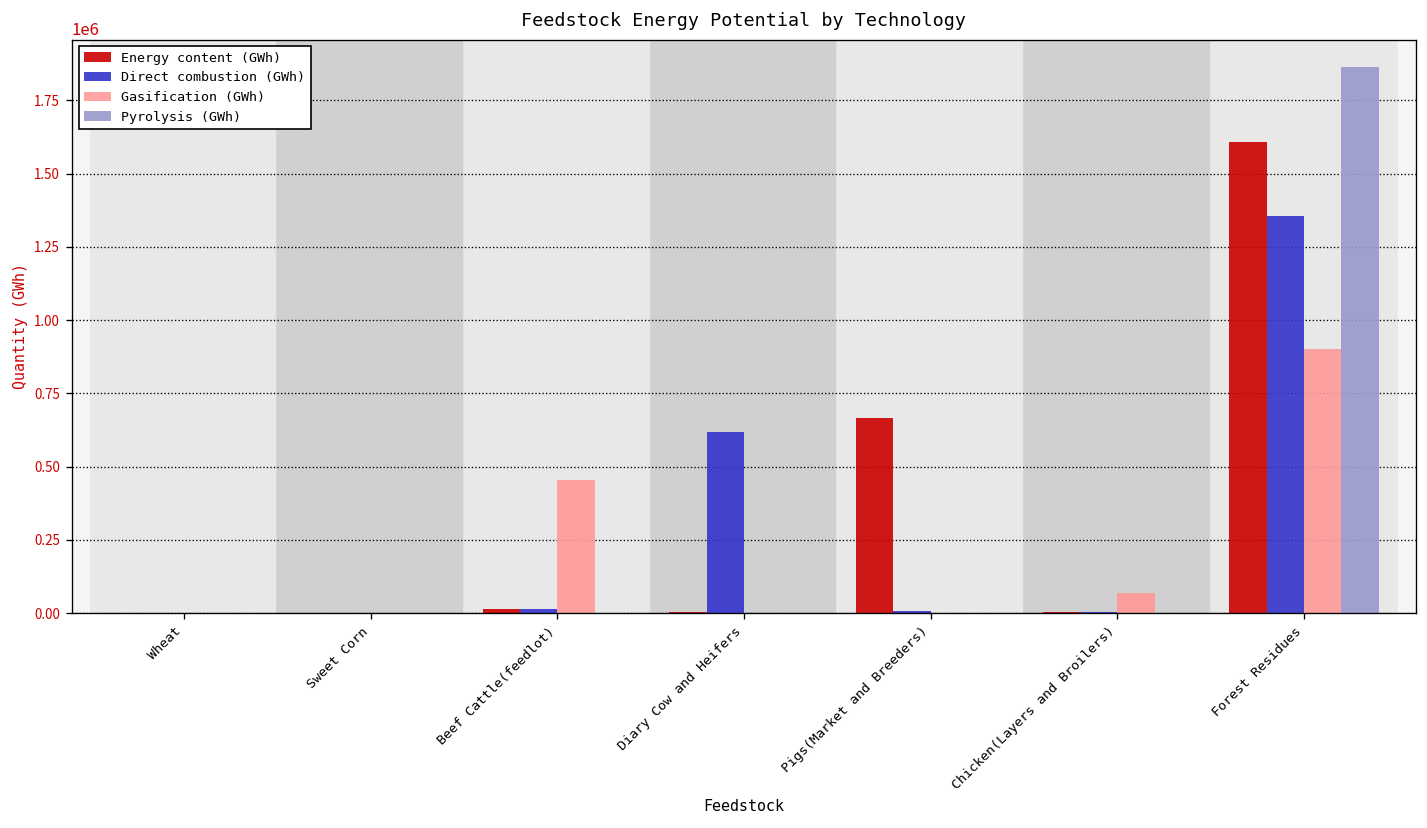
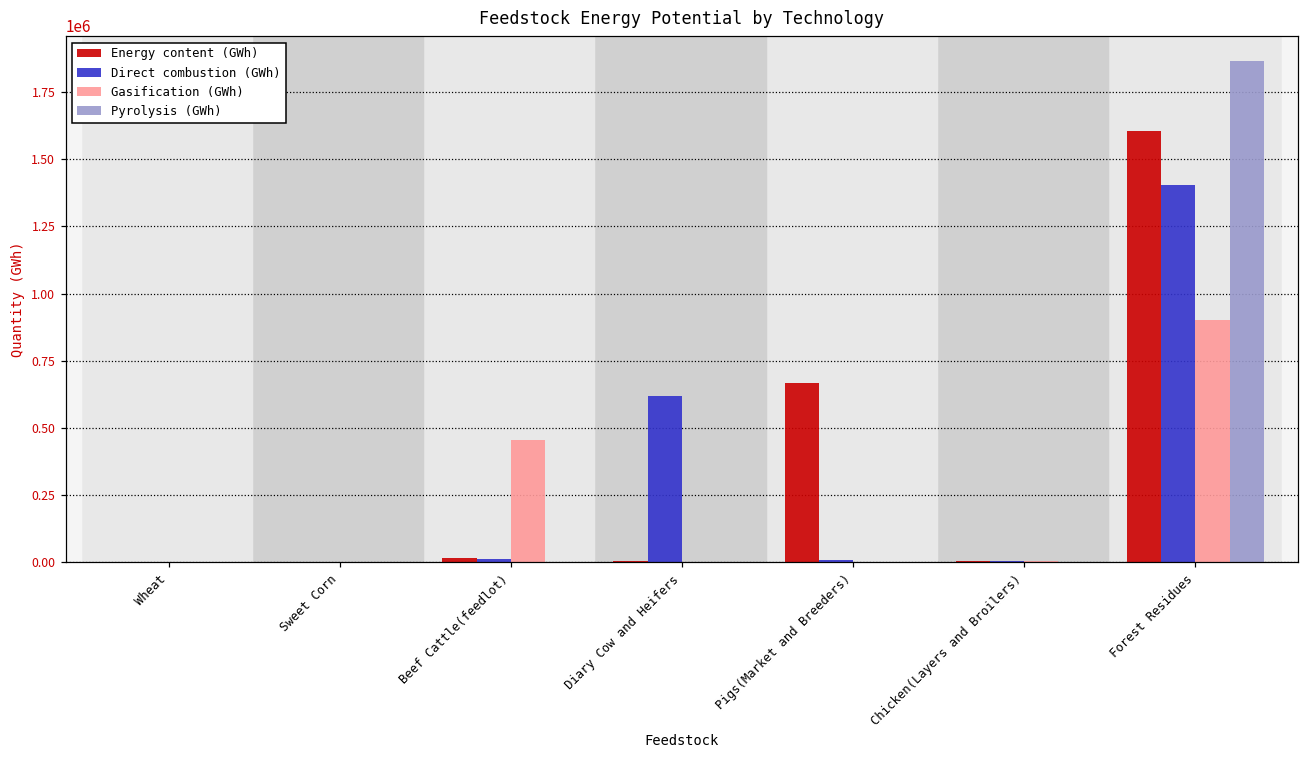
  {
    "Energy content (GWh)": {
      "Beef Cattle(feedlot)": 10000,
      "Pigs(Market and Breeders)": 670000,
      "Forest Residues": 1610000
    },
    "Direct combustion (GWh)": {
      "Beef Cattle(feedlot)": 10000,
      "Diary Cow and Heifers": 620000,
-     "Forest Residues": 1360000
+     "Forest Residues": 1410000
    },
    "Gasification (GWh)": {
      "Beef Cattle(feedlot)": 460000,
      "Diary Cow and Heifers": 0,
      "Pigs(Market and Breeders)": 0,
-     "Chicken(Layers and Broilers)": 70000,
+     "Chicken(Layers and Broilers)": 0,
      "Forest Residues": 900000
    },
    "Pyrolysis (GWh)": {
      "Beef Cattle(feedlot)": 0,
      "Diary Cow and Heifers": 0,
      "Pigs(Market and Breeders)": 0,
      "Chicken(Layers and Broilers)": 0,
      "Forest Residues": 1860000
    }
  }
